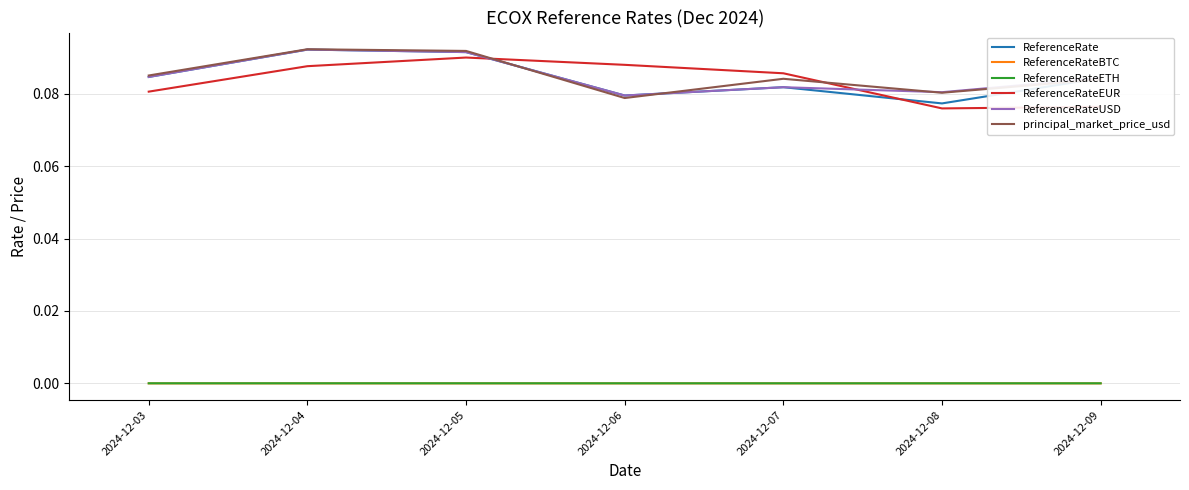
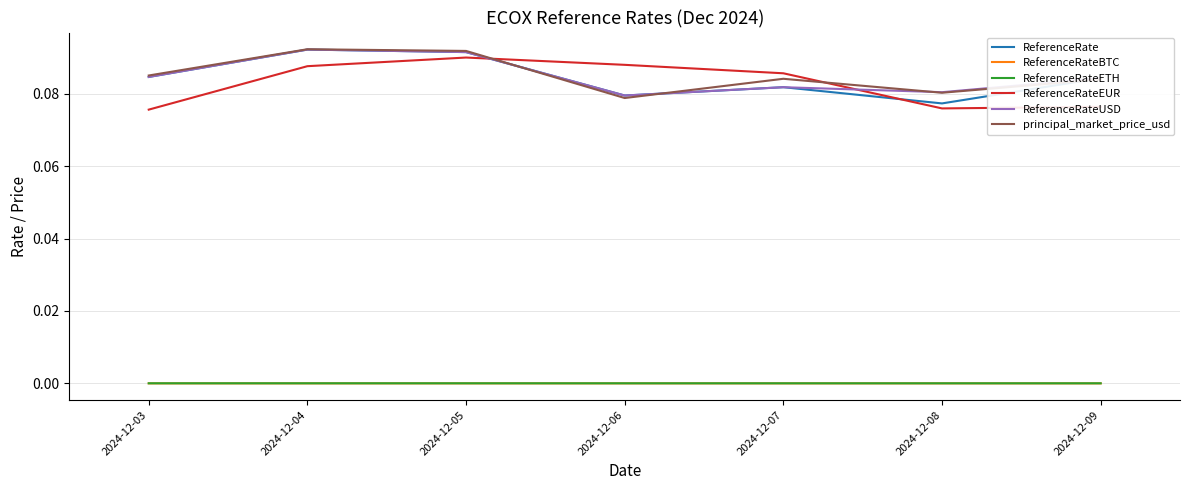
  {
    "ReferenceRate": {
      "2024-12-08": 0.077
    },
    "ReferenceRateETH": {
      "2024-12-03": 0.000,
      "2024-12-04": 0.000,
      "2024-12-05": 0.000,
      "2024-12-06": 0.000,
      "2024-12-07": 0.000,
      "2024-12-08": 0.000,
      "2024-12-09": 0.000
    },
    "ReferenceRateEUR": {
-     "2024-12-03": 0.081,
+     "2024-12-03": 0.076,
      "2024-12-04": 0.088,
      "2024-12-05": 0.090,
      "2024-12-06": 0.088,
      "2024-12-07": 0.086,
      "2024-12-08": 0.076
    },
    "principal_market_price_usd": {
      "2024-12-07": 0.084
    }
  }
